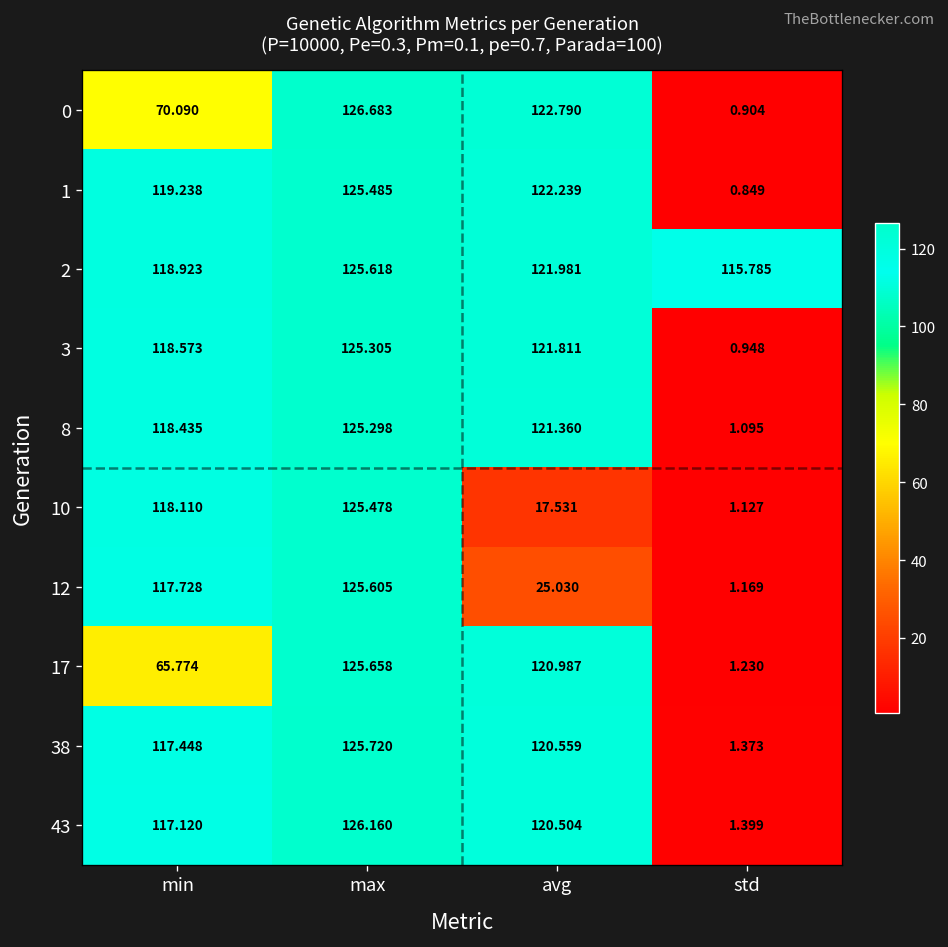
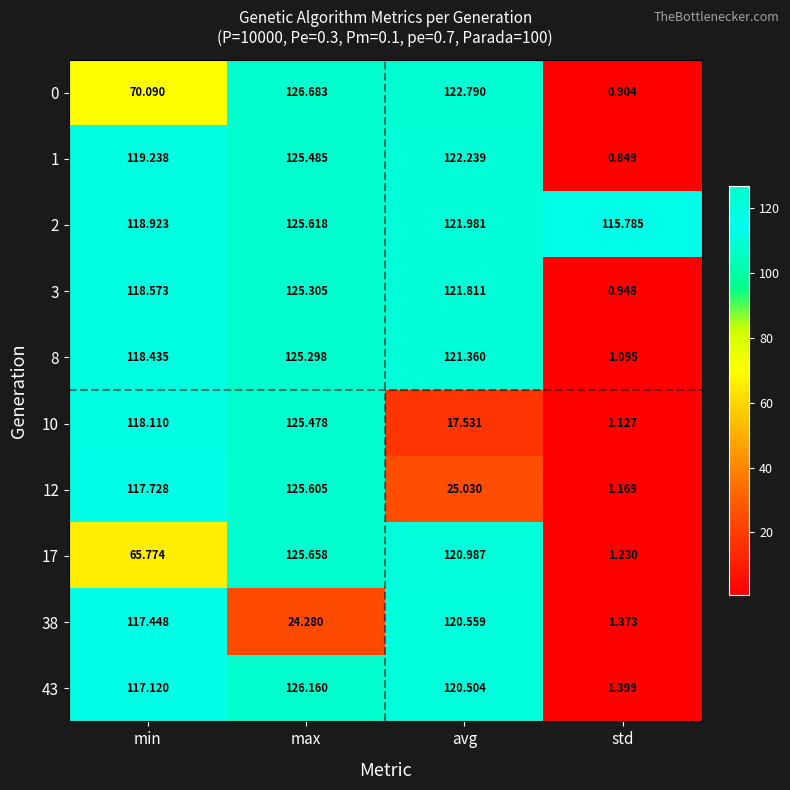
  {
    "0": {
      "min": 70.090,
      "max": 126.683,
      "avg": 122.790,
      "std": 0.904
    },
    "1": {
      "min": 119.238,
      "max": 125.485,
      "avg": 122.239,
      "std": 0.849
    },
    "2": {
      "min": 118.923,
      "max": 125.618,
      "avg": 121.981,
      "std": 115.785
    },
    "3": {
      "min": 118.573,
      "max": 125.305,
      "avg": 121.811,
      "std": 0.948
    },
    "8": {
      "min": 118.435,
      "max": 125.298,
      "avg": 121.360,
      "std": 1.095
    },
    "10": {
      "min": 118.110,
      "max": 125.478,
      "avg": 17.531,
      "std": 1.127
    },
    "12": {
      "min": 117.728,
      "max": 125.605,
      "avg": 25.030,
      "std": 1.169
    },
    "17": {
      "min": 65.774,
      "max": 125.658,
      "avg": 120.987,
      "std": 1.230
    },
    "38": {
      "min": 117.448,
-     "max": 125.720,
+     "max": 24.280,
      "avg": 120.559,
      "std": 1.373
    },
    "43": {
      "min": 117.120,
      "max": 126.160,
      "avg": 120.504,
      "std": 1.399
    }
  }
